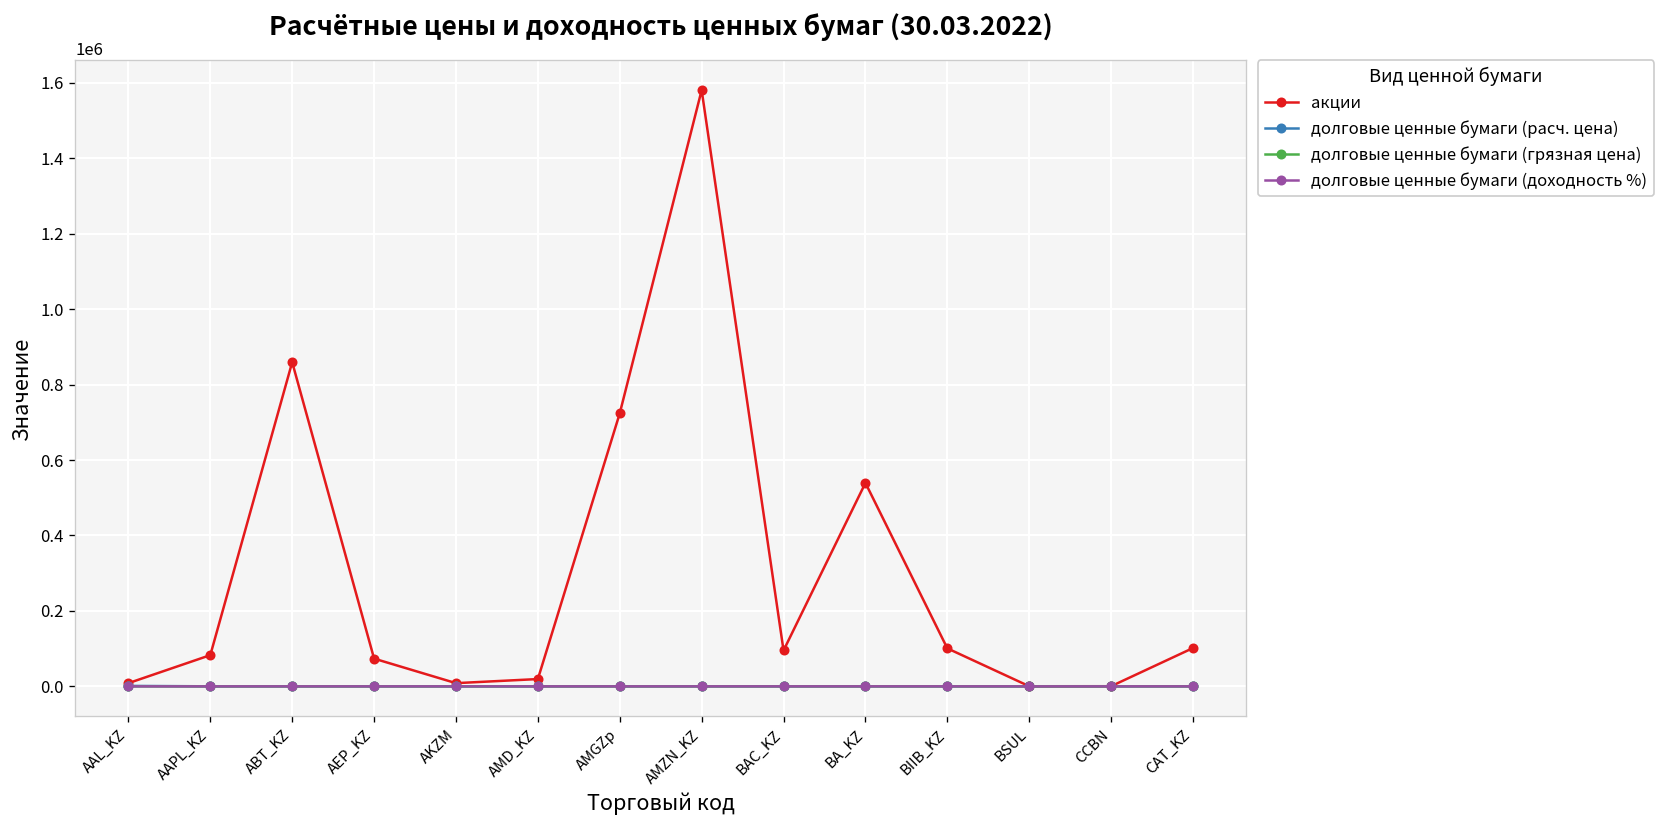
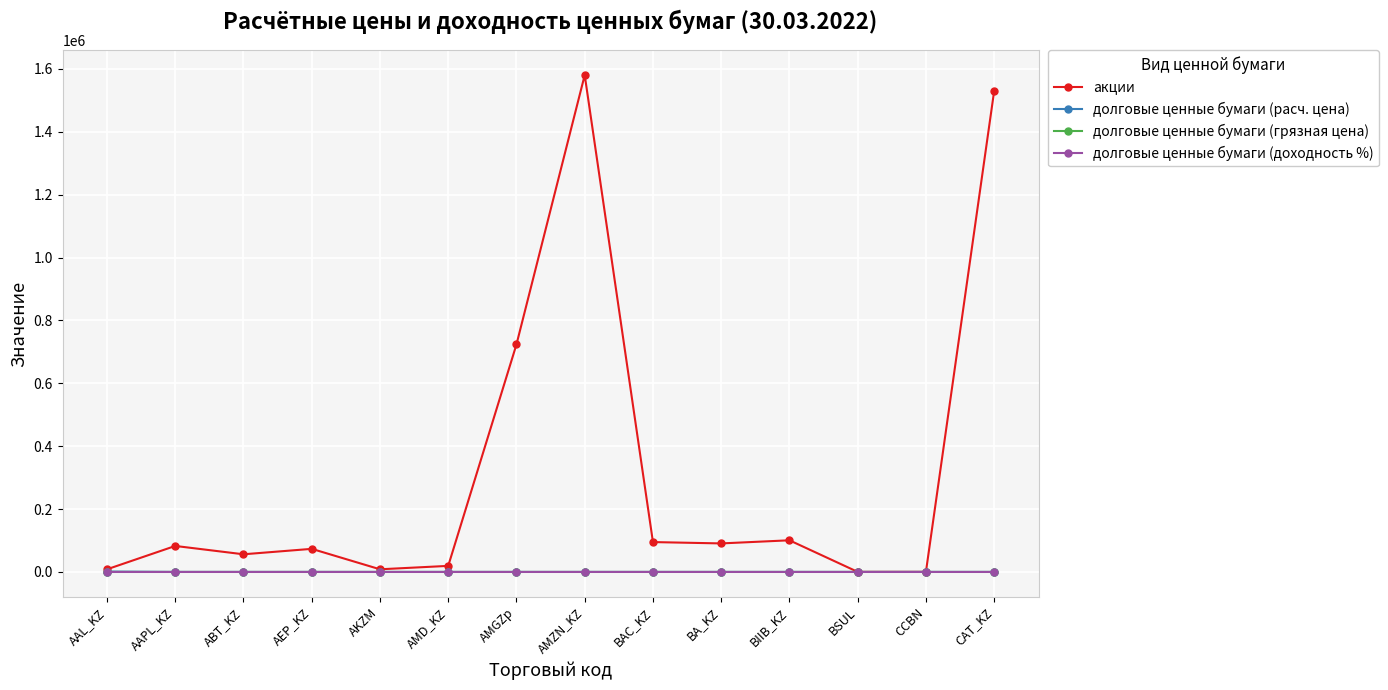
  {
    "акции": {
      "AAPL_KZ": 80000,
-     "ABT_KZ": 860000,
+     "ABT_KZ": 60000,
      "AEP_KZ": 70000,
      "AKZM": 10000,
      "AMD_KZ": 20000,
      "AMGZp": 720000,
      "AMZN_KZ": 1580000,
      "BAC_KZ": 100000,
-     "BA_KZ": 540000,
+     "BA_KZ": 90000,
      "BIIB_KZ": 100000,
-     "CAT_KZ": 100000
+     "CAT_KZ": 1530000
    },
    "долговые ценные бумаги (доходность %)": {
      "AAL_KZ": 0,
      "AAPL_KZ": 0,
      "ABT_KZ": 0,
      "AEP_KZ": 0,
      "AKZM": 0,
      "AMD_KZ": 0,
      "AMGZp": 0,
      "AMZN_KZ": 0,
      "BAC_KZ": 0,
      "BA_KZ": 0,
      "BIIB_KZ": 0,
      "CAT_KZ": 0
    }
  }
